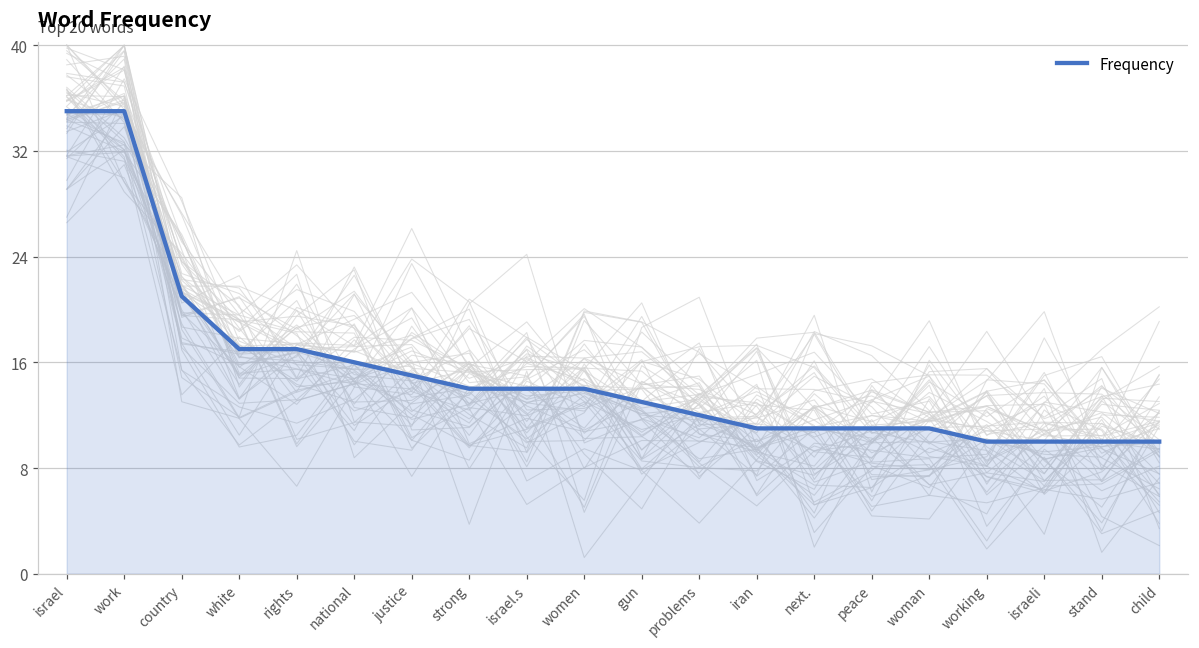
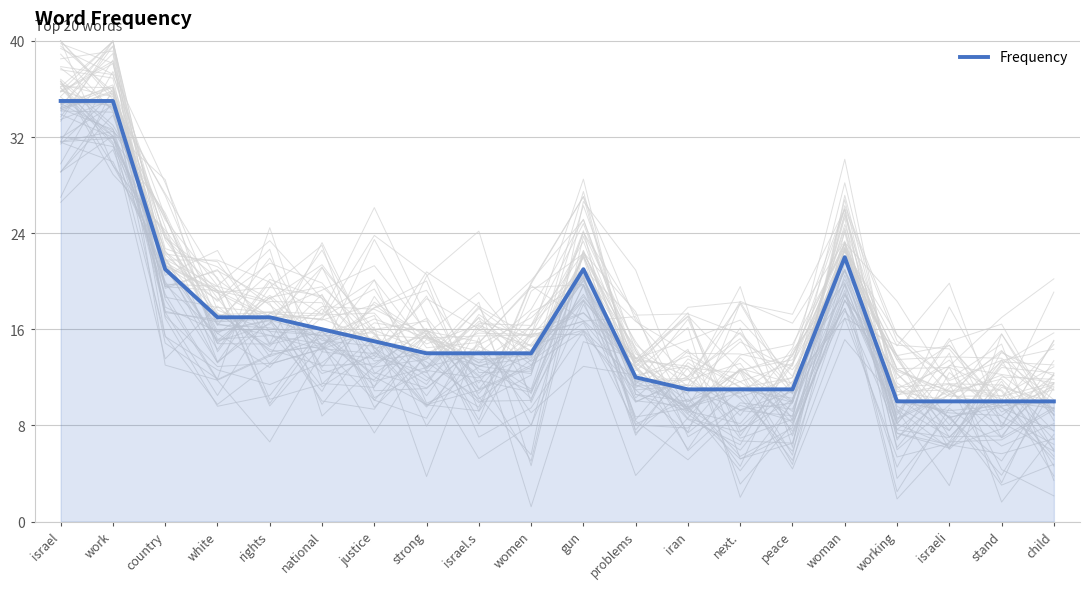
  {
    "Frequency": {
-     "gun": 13,
-     "woman": 11
+     "gun": 21,
+     "woman": 22
    }
  }
